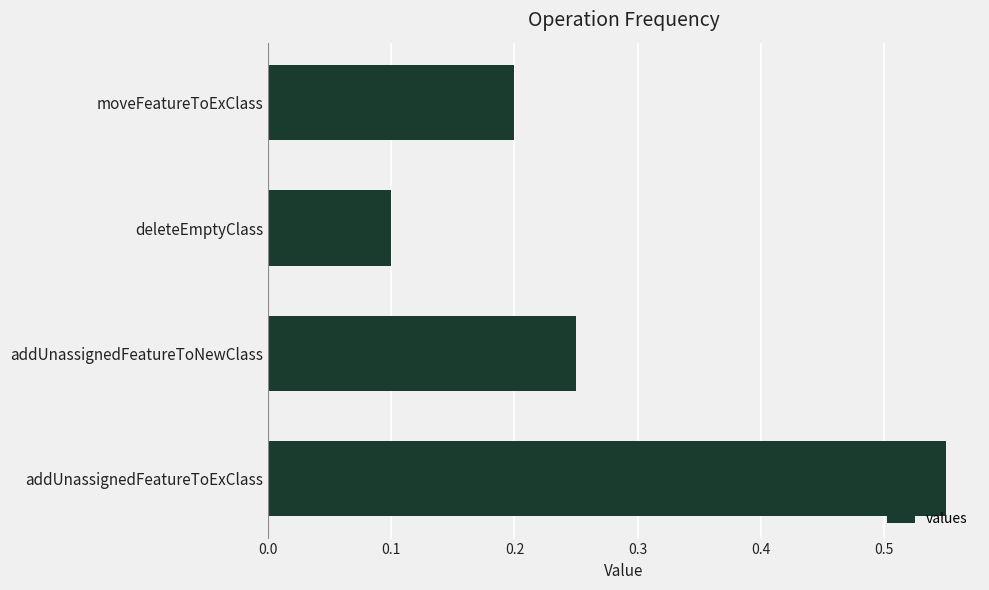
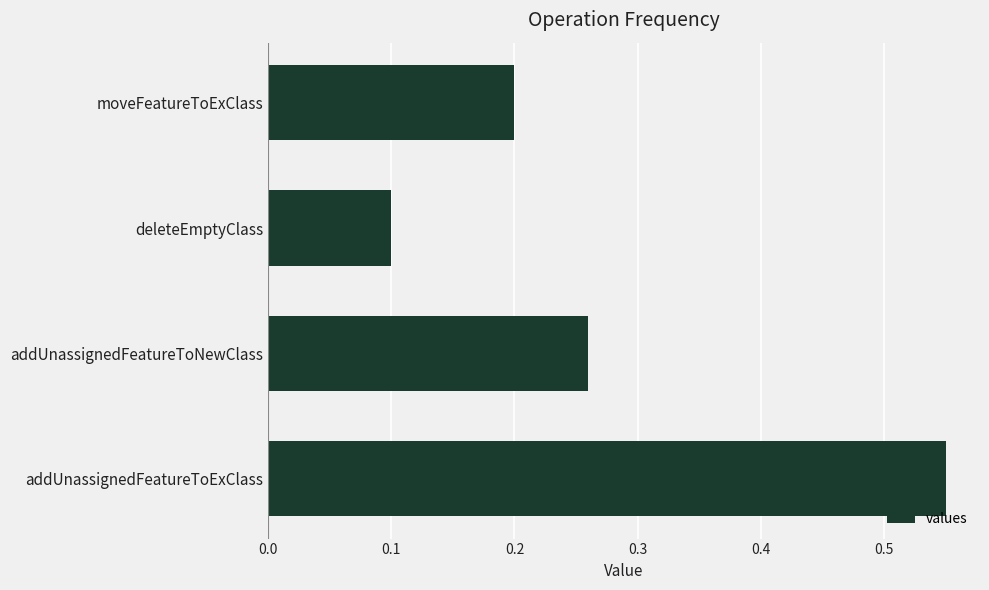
  {
    "moveFeatureToExClass": 0.20,
    "deleteEmptyClass": 0.10,
-   "addUnassignedFeatureToNewClass": 0.25,
+   "addUnassignedFeatureToNewClass": 0.26,
    "addUnassignedFeatureToExClass": 0.55
  }
